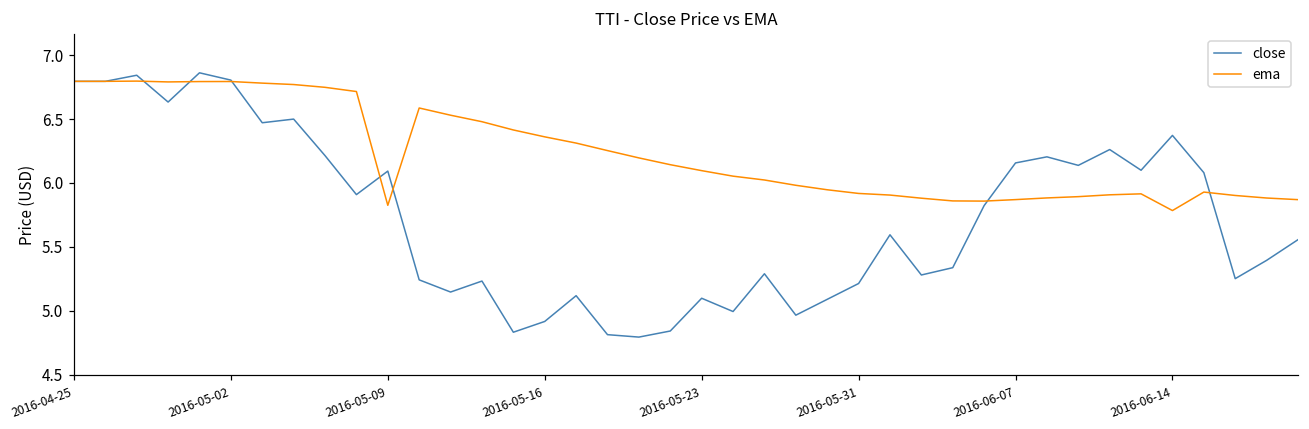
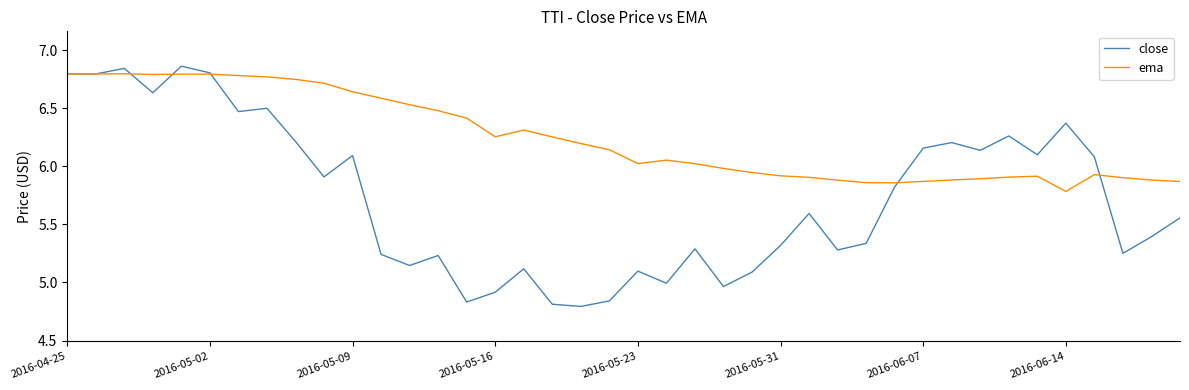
  {
    "close": {
      "2016-05-09": 6.09,
      "2016-05-16": 4.92,
      "2016-05-23": 5.10,
-     "2016-05-31": 5.21,
+     "2016-05-31": 5.32,
      "2016-06-07": 6.16,
      "2016-06-14": 6.37
    },
    "ema": {
-     "2016-05-09": 5.82,
-     "2016-05-16": 6.36,
-     "2016-05-23": 6.10,
+     "2016-05-09": 6.64,
+     "2016-05-16": 6.25,
+     "2016-05-23": 6.02,
      "2016-05-31": 5.92,
      "2016-06-07": 5.87,
      "2016-06-14": 5.78
    }
  }
